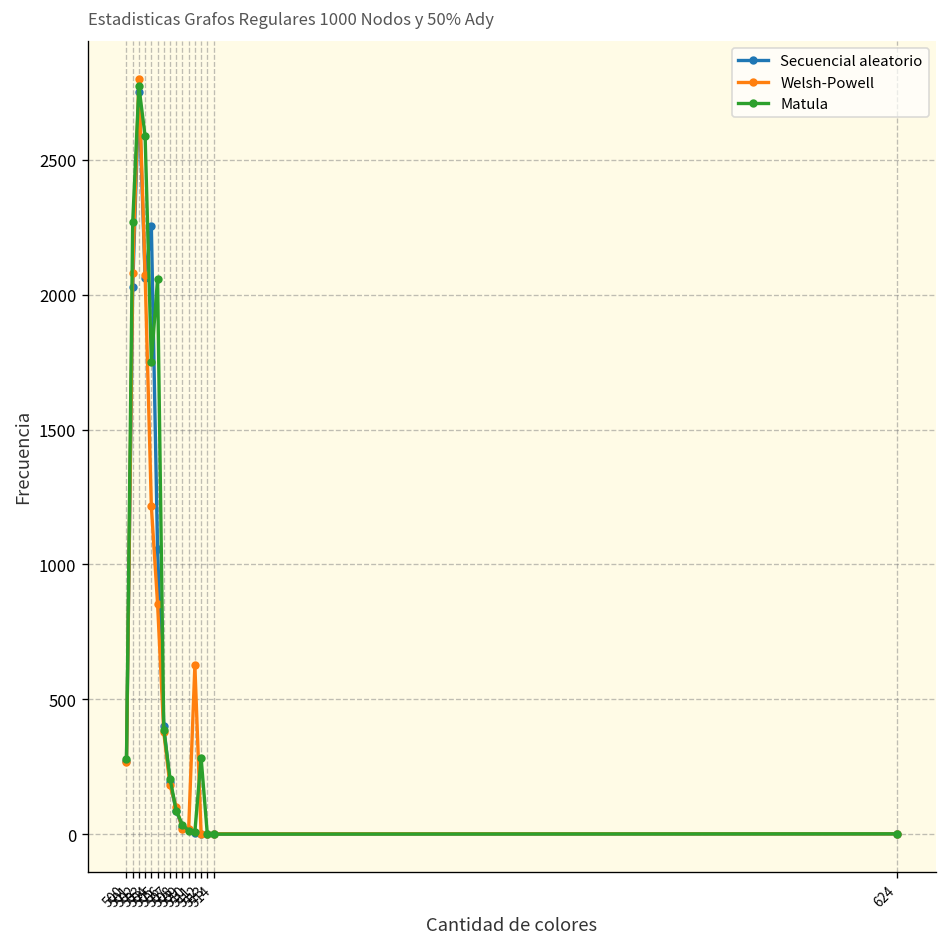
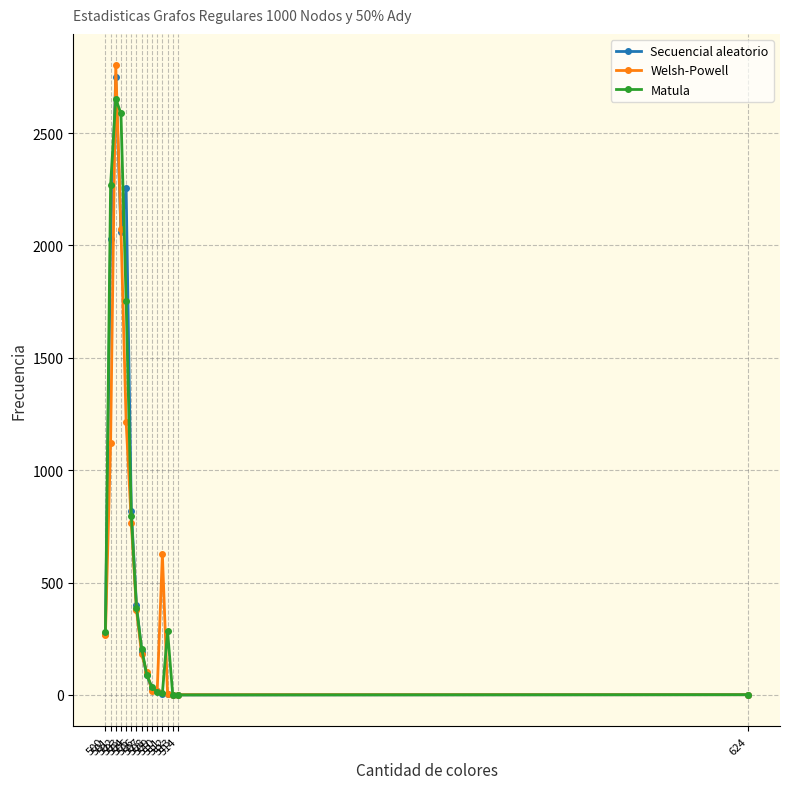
  {
    "Secuencial aleatorio": {
      "501": 2030,
      "502": 2750,
      "503": 2060,
      "504": 2260,
-     "505": 1060,
+     "505": 820,
      "506": 400,
      "507": 190
    },
    "Welsh-Powell": {
-     "501": 2080,
+     "501": 1120,
      "502": 2800,
      "503": 2070,
      "504": 1220,
-     "505": 850,
+     "505": 770,
      "507": 180,
      "508": 100,
      "511": 630
    },
    "Matula": {
      "501": 2270,
-     "502": 2770,
+     "502": 2650,
      "503": 2590,
      "504": 1750,
-     "505": 2060,
+     "505": 800,
      "507": 210,
      "512": 280
    }
  }
